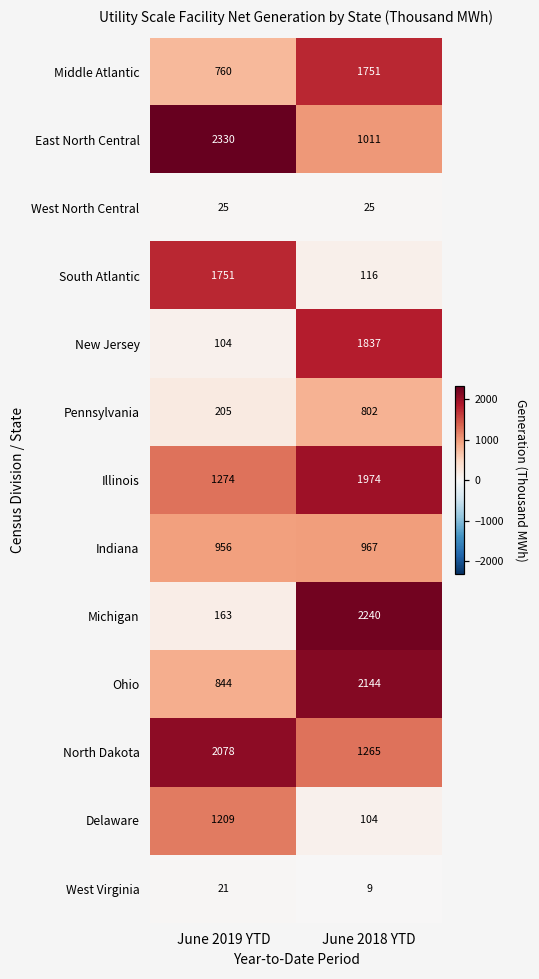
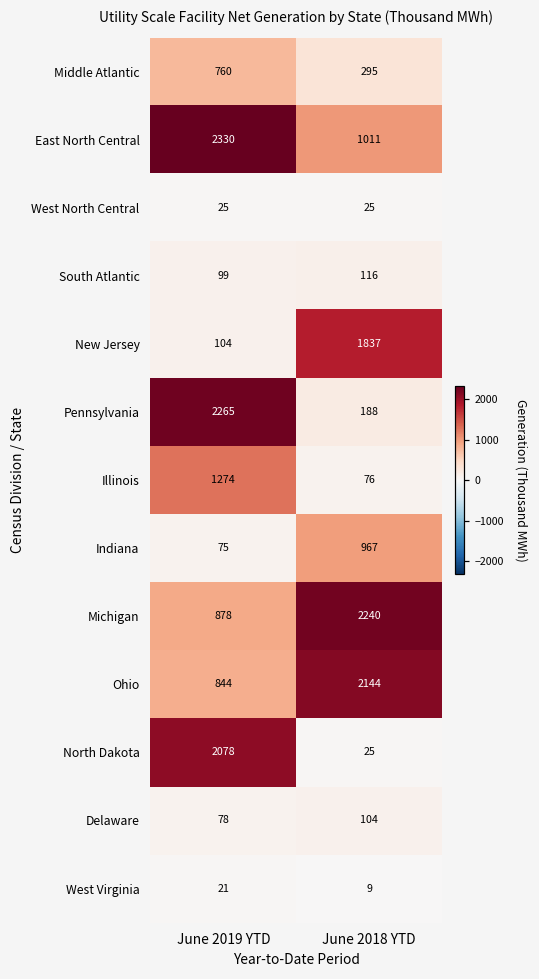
  {
    "Middle Atlantic": {
      "June 2019 YTD": 760,
-     "June 2018 YTD": 1751
+     "June 2018 YTD": 295
    },
    "East North Central": {
      "June 2019 YTD": 2330,
      "June 2018 YTD": 1011
    },
    "West North Central": {
      "June 2019 YTD": 25,
      "June 2018 YTD": 25
    },
    "South Atlantic": {
-     "June 2019 YTD": 1751,
+     "June 2019 YTD": 99,
      "June 2018 YTD": 116
    },
    "New Jersey": {
      "June 2019 YTD": 104,
      "June 2018 YTD": 1837
    },
    "Pennsylvania": {
-     "June 2019 YTD": 205,
-     "June 2018 YTD": 802
+     "June 2019 YTD": 2265,
+     "June 2018 YTD": 188
    },
    "Illinois": {
      "June 2019 YTD": 1274,
-     "June 2018 YTD": 1974
+     "June 2018 YTD": 76
    },
    "Indiana": {
-     "June 2019 YTD": 956,
+     "June 2019 YTD": 75,
      "June 2018 YTD": 967
    },
    "Michigan": {
-     "June 2019 YTD": 163,
+     "June 2019 YTD": 878,
      "June 2018 YTD": 2240
    },
    "Ohio": {
      "June 2019 YTD": 844,
      "June 2018 YTD": 2144
    },
    "North Dakota": {
      "June 2019 YTD": 2078,
-     "June 2018 YTD": 1265
+     "June 2018 YTD": 25
    },
    "Delaware": {
-     "June 2019 YTD": 1209,
+     "June 2019 YTD": 78,
      "June 2018 YTD": 104
    },
    "West Virginia": {
      "June 2019 YTD": 21,
      "June 2018 YTD": 9
    }
  }
